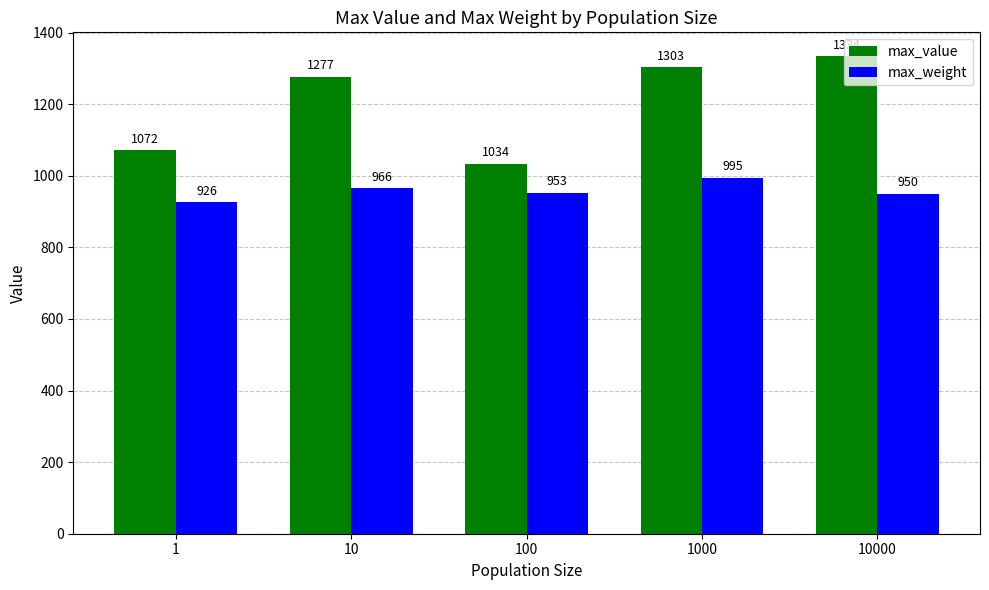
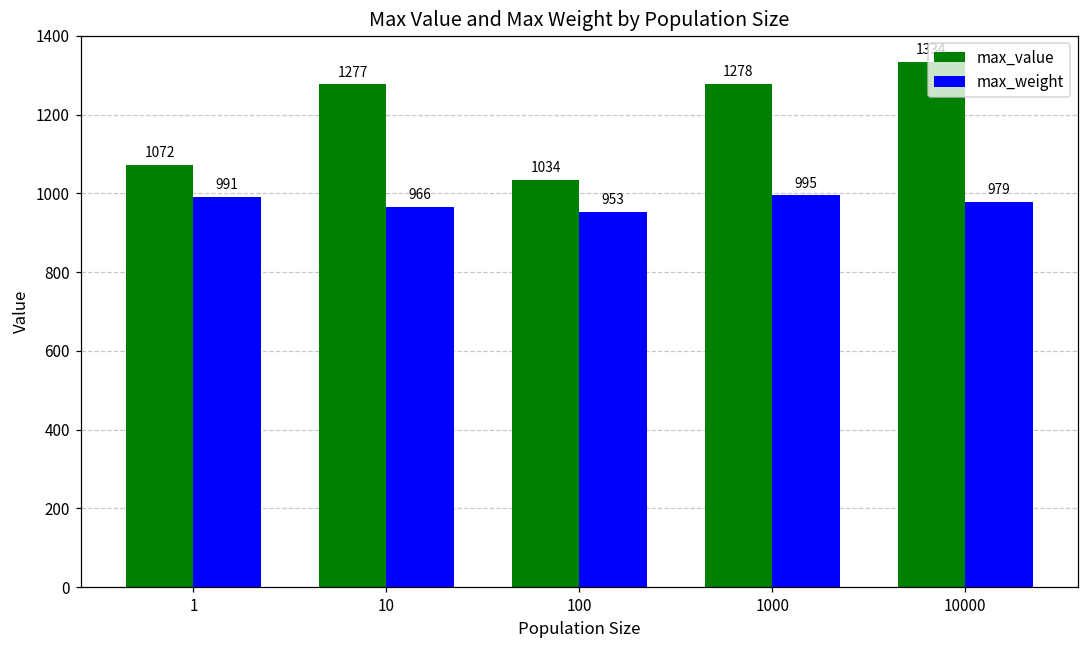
  {
    "max_value": {
      "1": 1072,
      "10": 1277,
      "100": 1034,
-     "1000": 1303
+     "1000": 1278
    },
    "max_weight": {
-     "1": 926,
+     "1": 991,
      "10": 966,
      "100": 953,
      "1000": 995,
-     "10000": 950
+     "10000": 979
    }
  }
